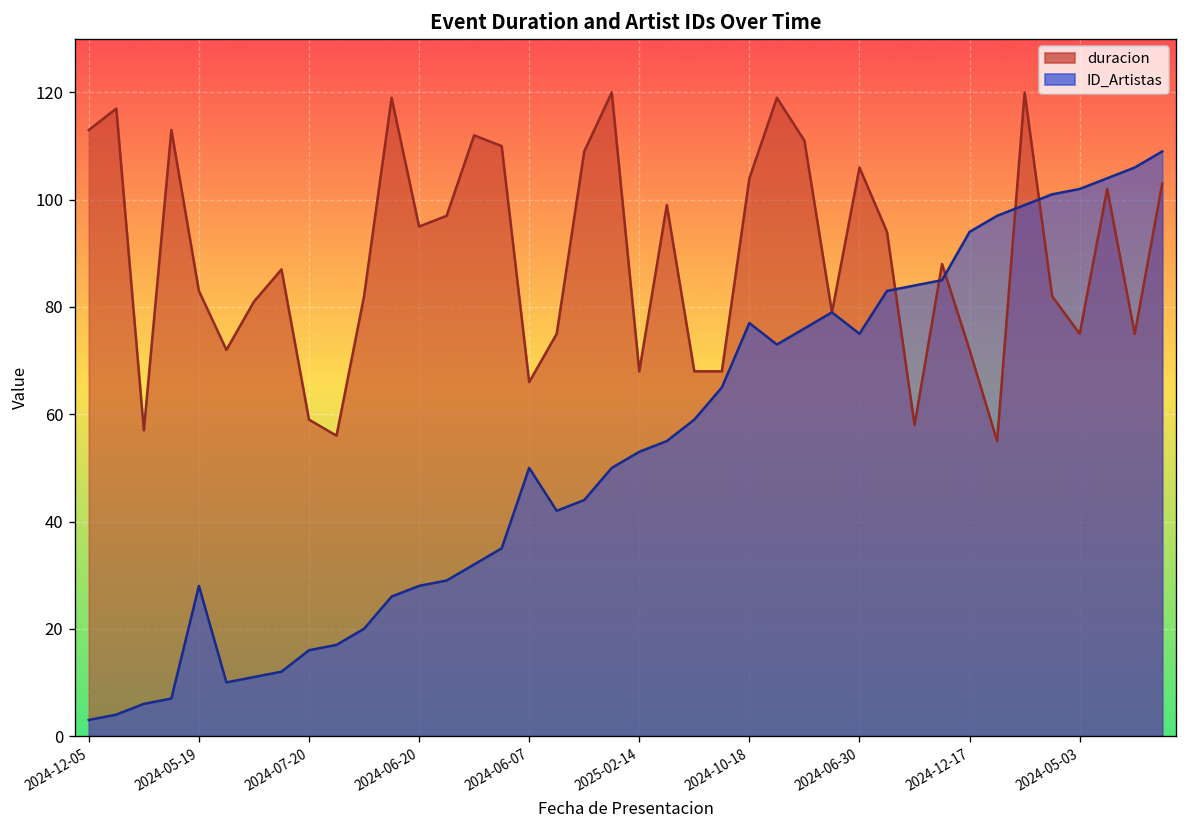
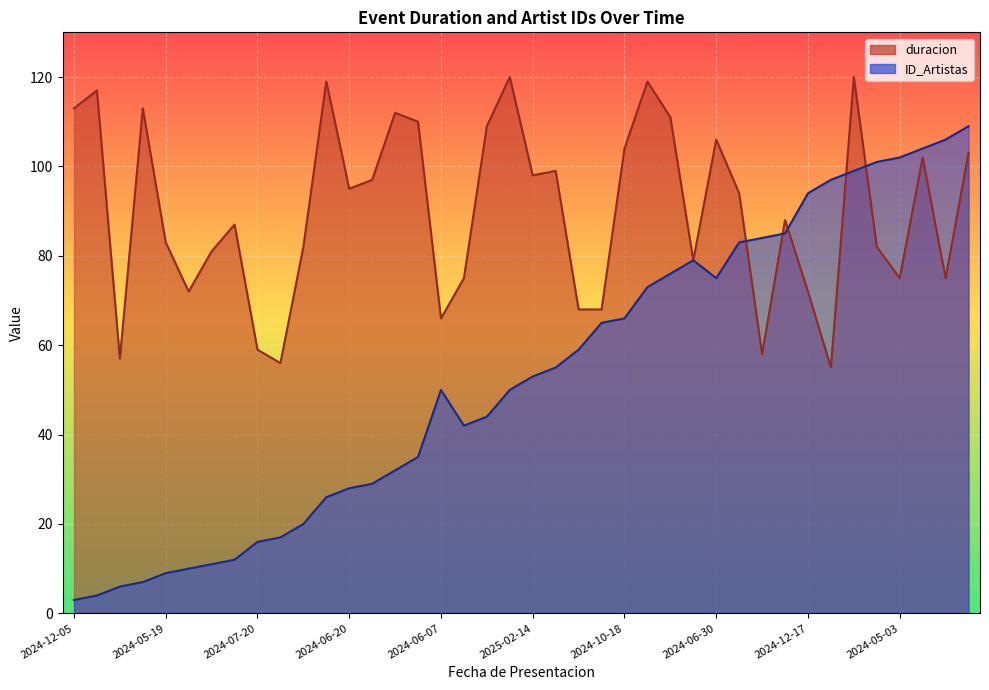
  {
    "duracion": {
      "2024-12-05": 113,
      "2024-05-19": 83,
      "2024-07-20": 59,
      "2024-06-20": 95,
      "2024-06-07": 66,
-     "2025-02-14": 68,
+     "2025-02-14": 98,
      "2024-10-18": 104,
      "2024-06-30": 106,
      "2024-12-17": 72,
      "2024-05-03": 75
    },
    "ID_Artistas": {
      "2024-12-05": 3,
-     "2024-05-19": 28,
+     "2024-05-19": 9,
      "2024-07-20": 16,
      "2024-06-20": 28,
      "2024-06-07": 50,
      "2025-02-14": 53,
-     "2024-10-18": 77,
+     "2024-10-18": 66,
      "2024-06-30": 75,
      "2024-12-17": 94,
      "2024-05-03": 102
    }
  }
